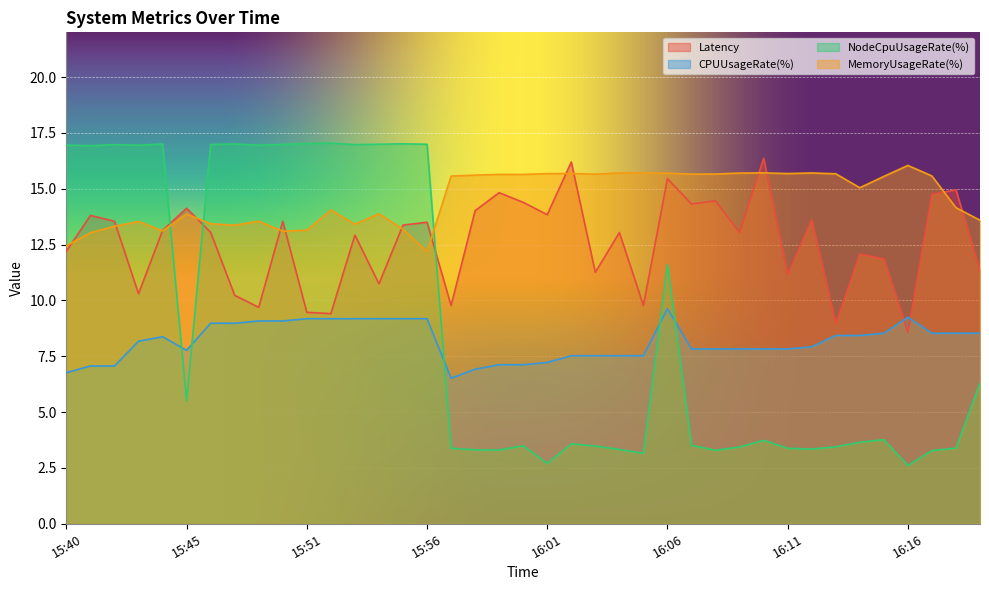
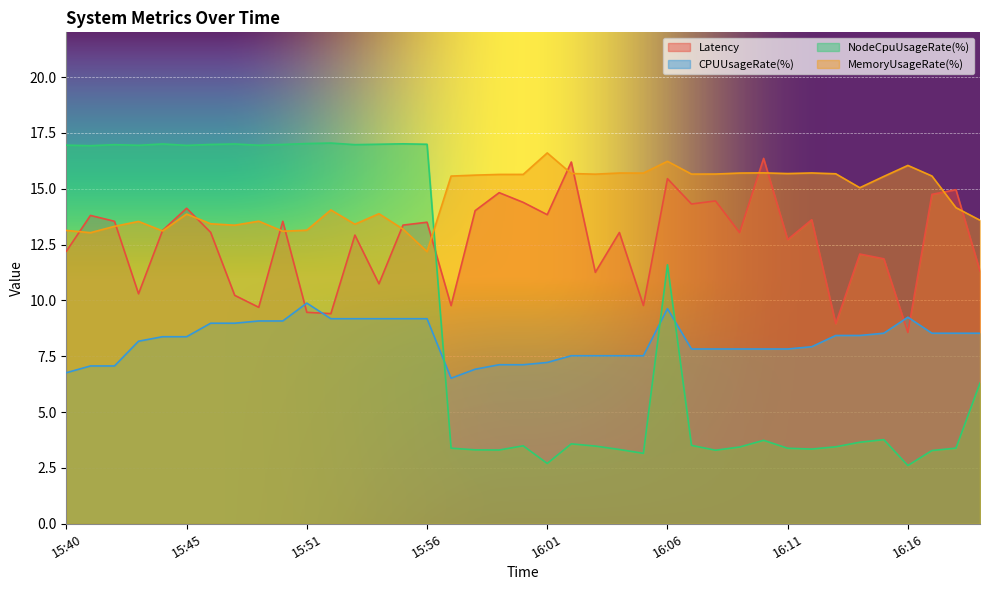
  {
    "Latency": {
      "15:40": 12.2,
      "15:45": 14.1,
      "15:51": 9.5,
      "15:56": 13.5,
      "16:01": 13.8,
      "16:06": 15.4,
-     "16:11": 11.2,
+     "16:11": 12.7,
      "16:16": 8.6
    },
    "CPUUsageRate(%)": {
      "15:40": 6.8,
-     "15:45": 7.8,
-     "15:51": 9.2,
+     "15:45": 8.4,
+     "15:51": 9.9,
      "15:56": 9.2,
      "16:01": 7.2,
      "16:06": 9.6,
      "16:11": 7.8,
      "16:16": 9.2
    },
    "NodeCpuUsageRate(%)": {
      "15:40": 16.9,
-     "15:45": 5.5,
+     "15:45": 16.9,
      "15:51": 17.0,
      "15:56": 17.0,
      "16:01": 2.7,
      "16:06": 11.6,
      "16:11": 3.4,
      "16:16": 2.6
    },
    "MemoryUsageRate(%)": {
-     "15:40": 12.4,
+     "15:40": 13.1,
      "15:45": 13.9,
      "15:51": 13.1,
      "15:56": 12.2,
-     "16:01": 15.7,
-     "16:06": 15.7,
+     "16:01": 16.6,
+     "16:06": 16.2,
      "16:11": 15.7,
      "16:16": 16.0
    }
  }
